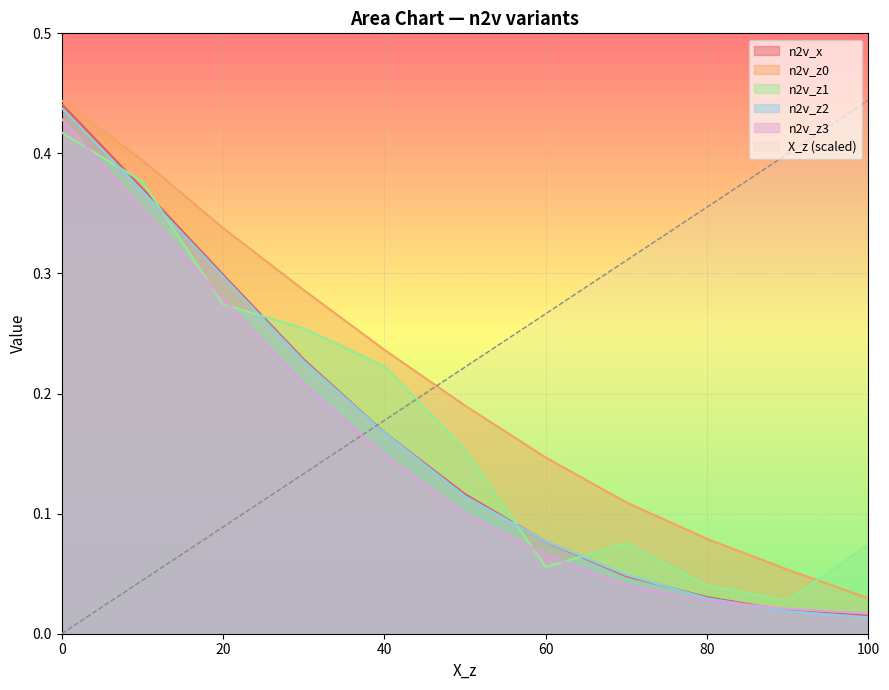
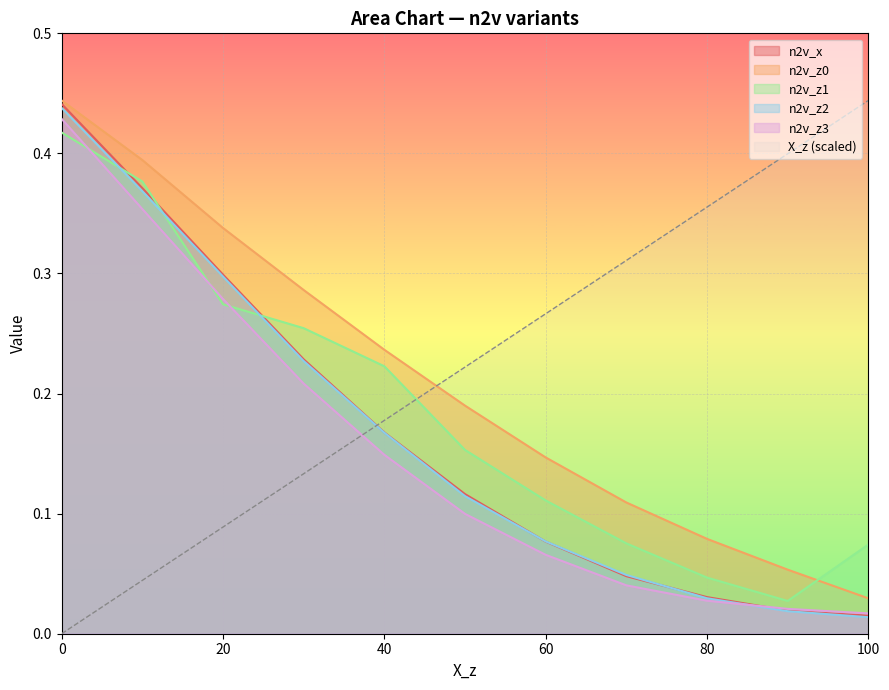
  {
    "n2v_z1": {
      "0": 0.417,
      "20": 0.274,
      "40": 0.223,
-     "60": 0.056,
-     "80": 0.040,
+     "60": 0.111,
+     "80": 0.047,
      "100": 0.074
    },
    "n2v_z2": {
      "0": 0.438
    }
  }
